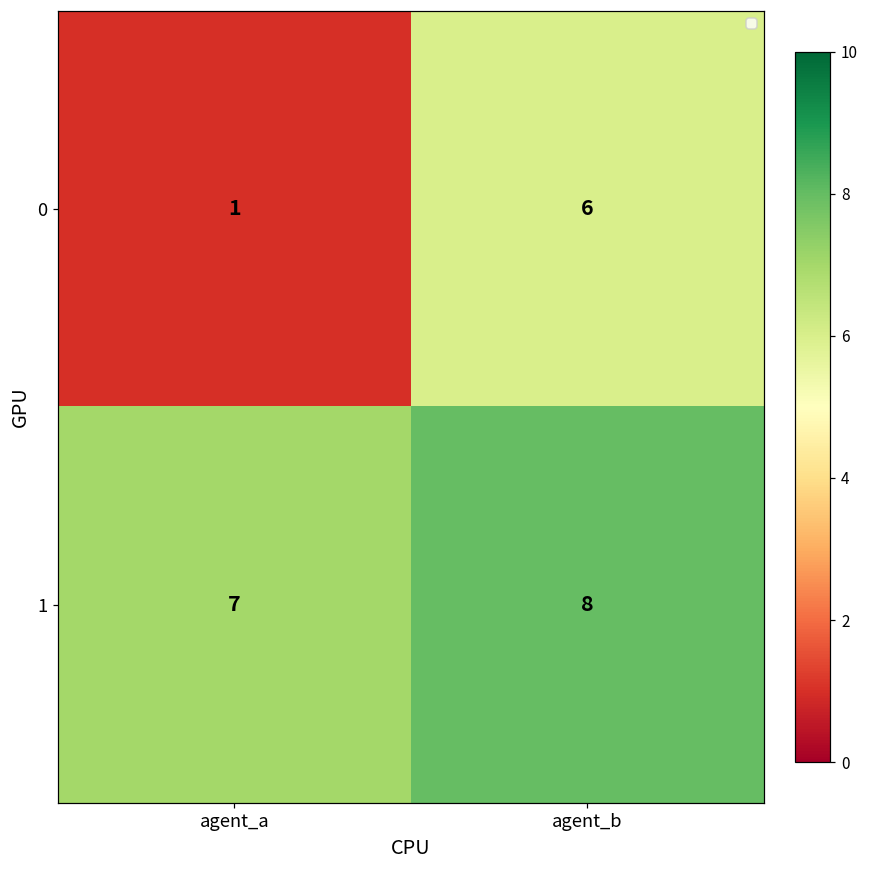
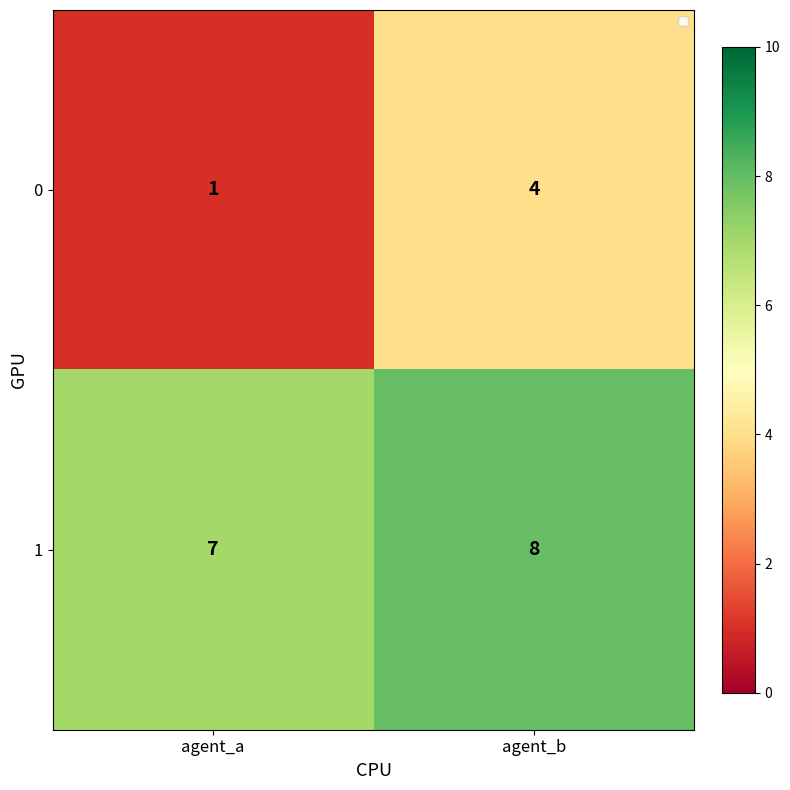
  {
    "0": {
      "agent_a": 1,
-     "agent_b": 6
+     "agent_b": 4
    },
    "1": {
      "agent_a": 7,
      "agent_b": 8
    }
  }
